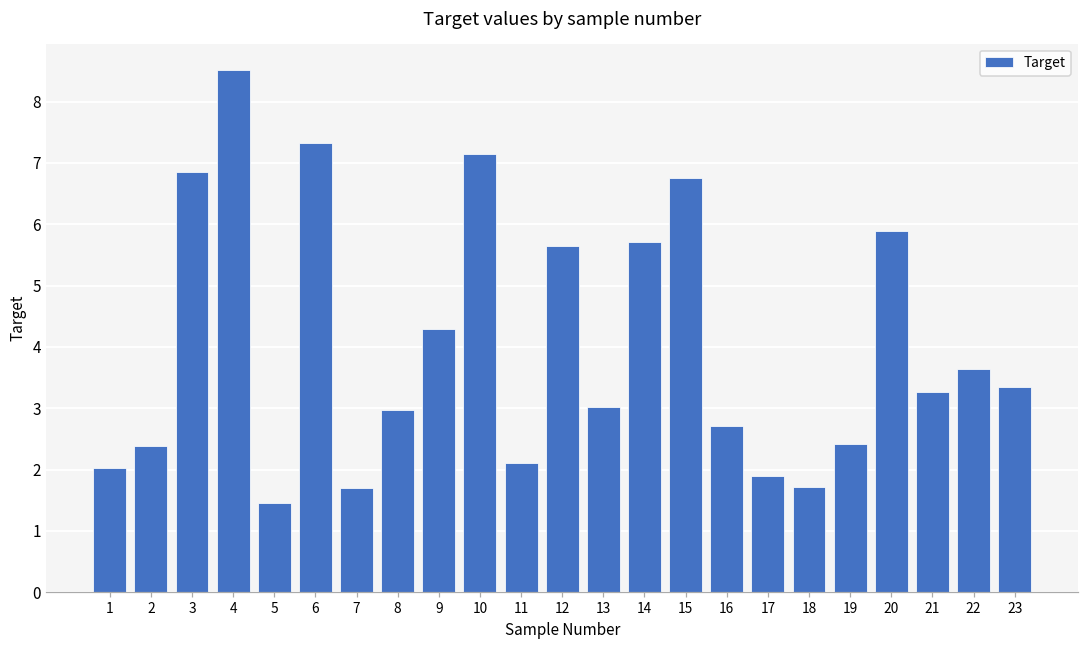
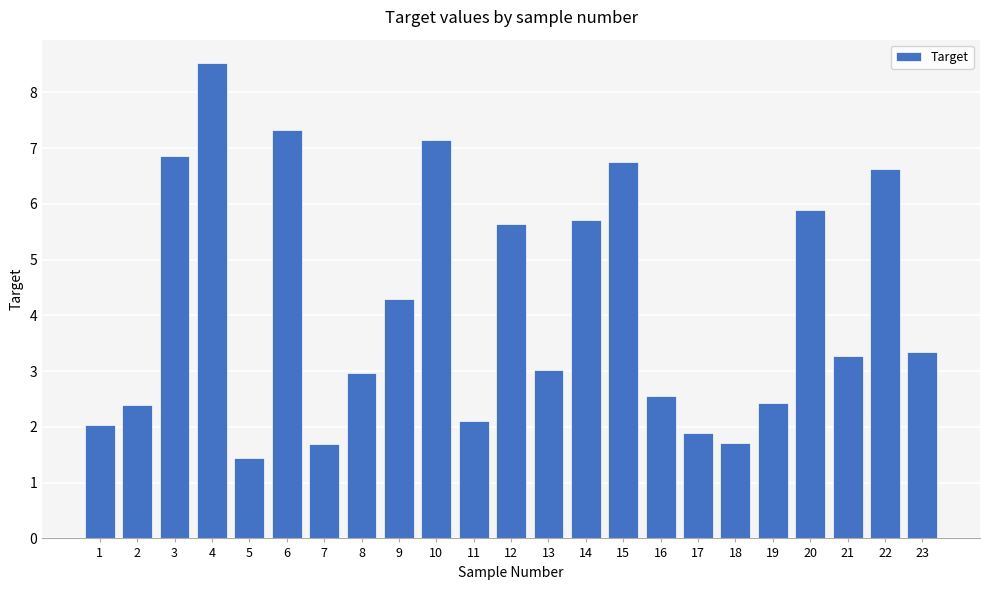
  {
    "1": 2.0,
    "2": 2.4,
    "3": 6.9,
    "4": 8.5,
    "5": 1.5,
    "6": 7.3,
    "7": 1.7,
    "8": 3.0,
    "9": 4.3,
    "10": 7.1,
    "11": 2.1,
    "12": 5.6,
    "13": 3.0,
    "14": 5.7,
    "15": 6.8,
-   "16": 2.7,
+   "16": 2.6,
    "17": 1.9,
    "18": 1.7,
    "19": 2.4,
    "20": 5.9,
    "21": 3.3,
-   "22": 3.6,
+   "22": 6.6,
    "23": 3.4
  }
